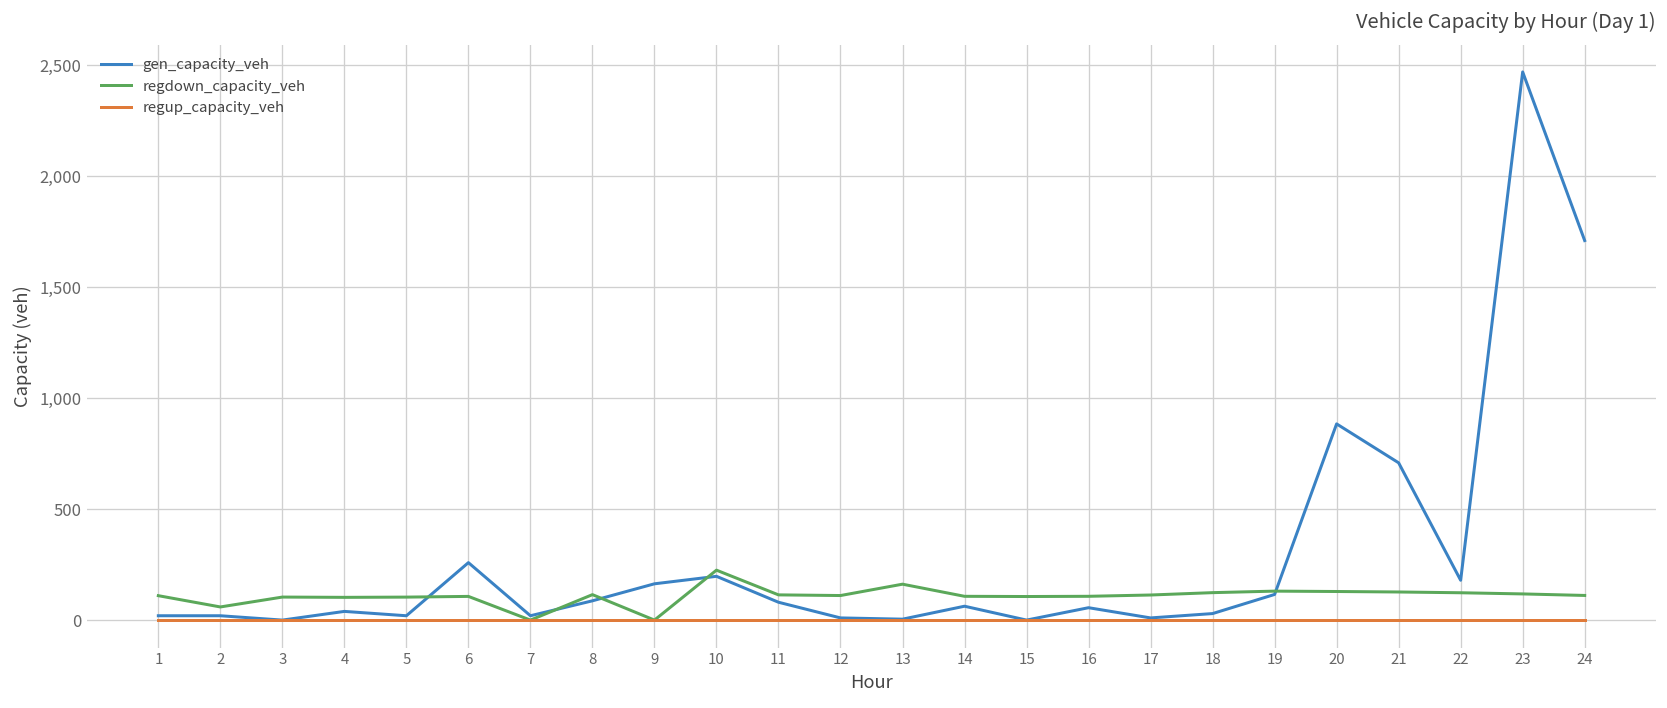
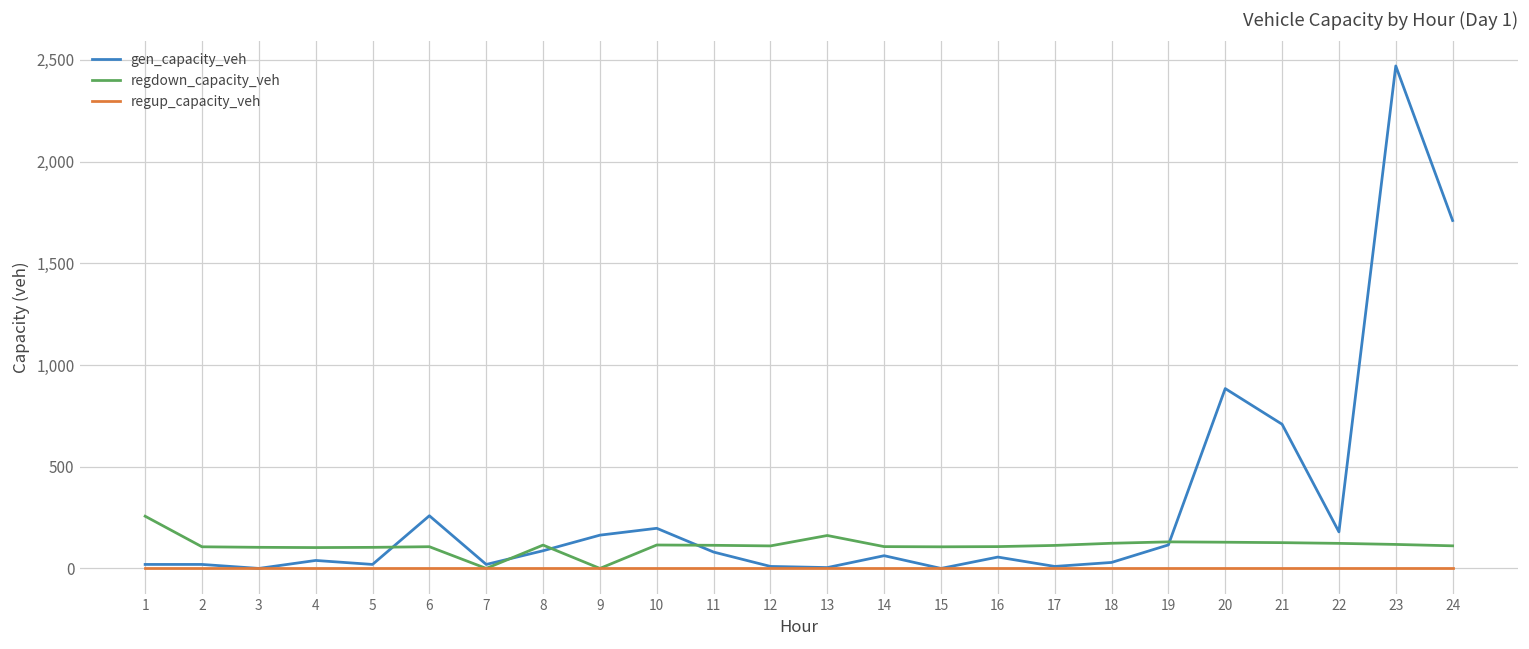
  {
    "gen_capacity_veh": {
      "1": "20",
      "2": "20",
      "4": "40",
      "5": "20",
      "6": "260",
      "7": "20",
      "8": "90",
      "9": "160",
      "10": "200",
      "11": "80",
      "14": "60",
      "16": "60",
      "18": "30",
      "19": "120",
      "20": "880",
      "21": "710",
      "22": "180",
      "23": "2,470",
      "24": "1,710"
    },
    "regdown_capacity_veh": {
-     "1": "110",
-     "2": "60",
+     "1": "260",
+     "2": "110",
      "3": "100",
      "4": "100",
      "5": "100",
      "6": "110",
      "8": "110",
-     "10": "230",
+     "10": "120",
      "11": "110",
      "12": "110",
      "13": "160",
      "14": "110",
      "15": "110",
      "16": "110",
      "17": "110",
      "18": "120",
      "19": "130",
      "20": "130",
      "21": "130",
      "22": "120",
      "23": "120",
      "24": "110"
    },
    "regup_capacity_veh": {
      "1": "0",
      "2": "0",
      "4": "0",
      "5": "0",
      "6": "0",
      "8": "0",
      "10": "0",
      "11": "0",
      "14": "0",
      "16": "0",
      "18": "0",
      "19": "0",
      "20": "0",
      "21": "0",
      "22": "0",
      "23": "0",
      "24": "0"
    }
  }
